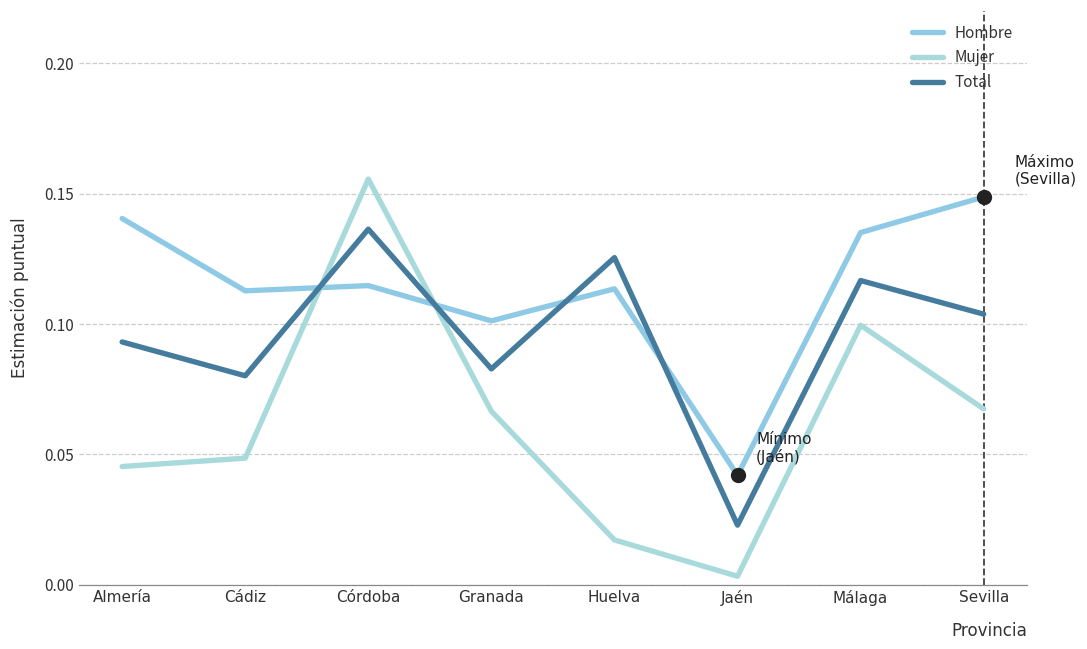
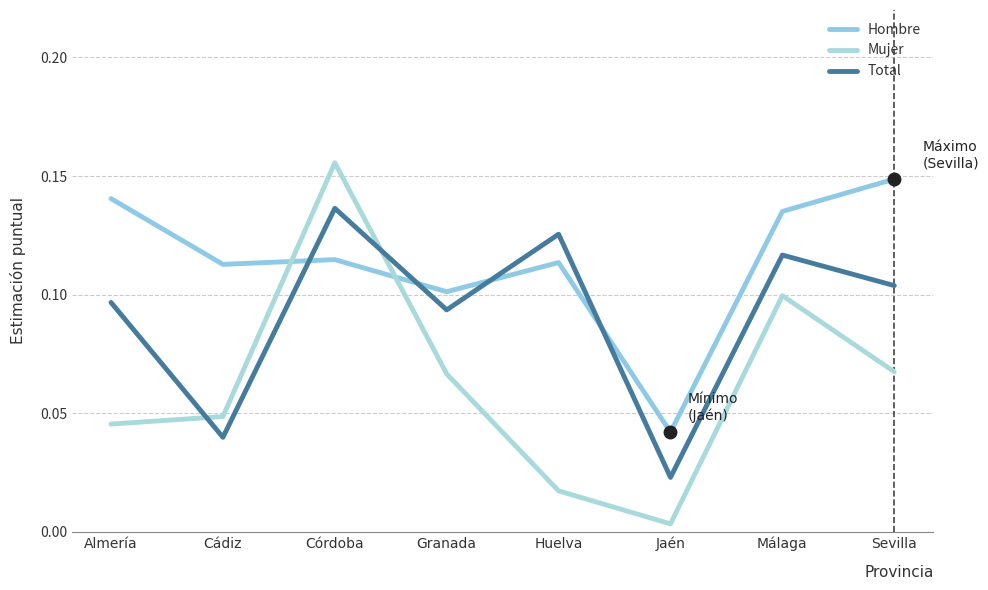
  {
    "Total": {
-     "Almería": 0.093,
-     "Cádiz": 0.080,
+     "Almería": 0.097,
+     "Cádiz": 0.040,
      "Córdoba": 0.136,
-     "Granada": 0.083,
+     "Granada": 0.094,
      "Huelva": 0.125,
      "Jaén": 0.023,
      "Málaga": 0.117,
      "Sevilla": 0.104
    }
  }
